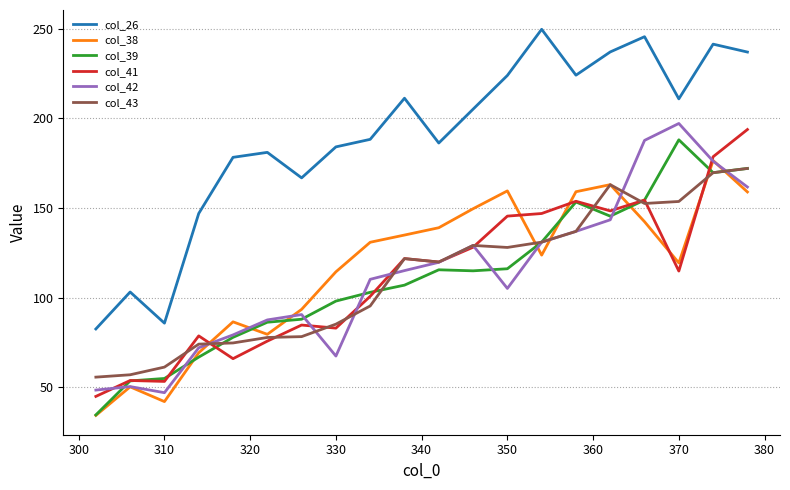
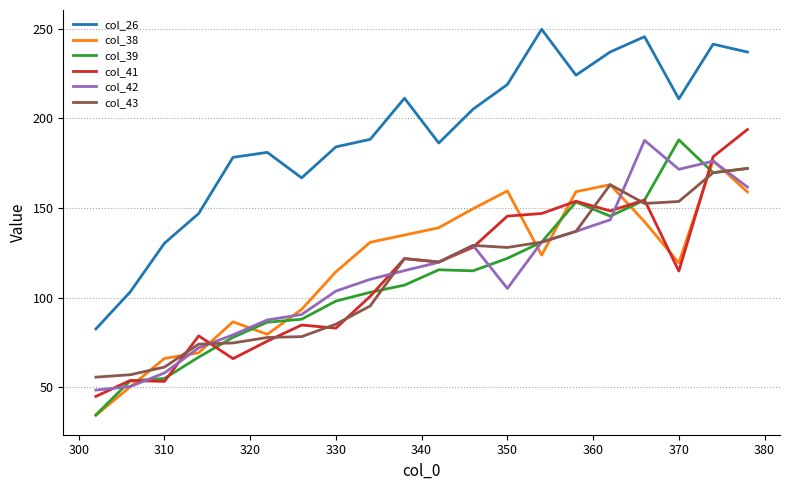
  {
    "col_26": {
-     "310": 86,
+     "310": 130,
      "330": 184,
-     "350": 224,
+     "350": 219,
      "370": 211
    },
    "col_38": {
-     "310": 42,
+     "310": 66,
      "330": 114,
      "350": 160,
      "370": 119
    },
    "col_39": {
      "310": 55,
      "330": 98,
-     "350": 116,
+     "350": 122,
      "370": 188
    },
    "col_41": {
      "310": 53,
      "330": 83,
      "350": 146,
      "370": 115
    },
    "col_42": {
-     "310": 47,
-     "330": 68,
+     "310": 58,
+     "330": 104,
      "350": 105,
-     "370": 197
+     "370": 172
    },
    "col_43": {
      "310": 61,
      "330": 85,
      "350": 128,
      "370": 154
    }
  }
